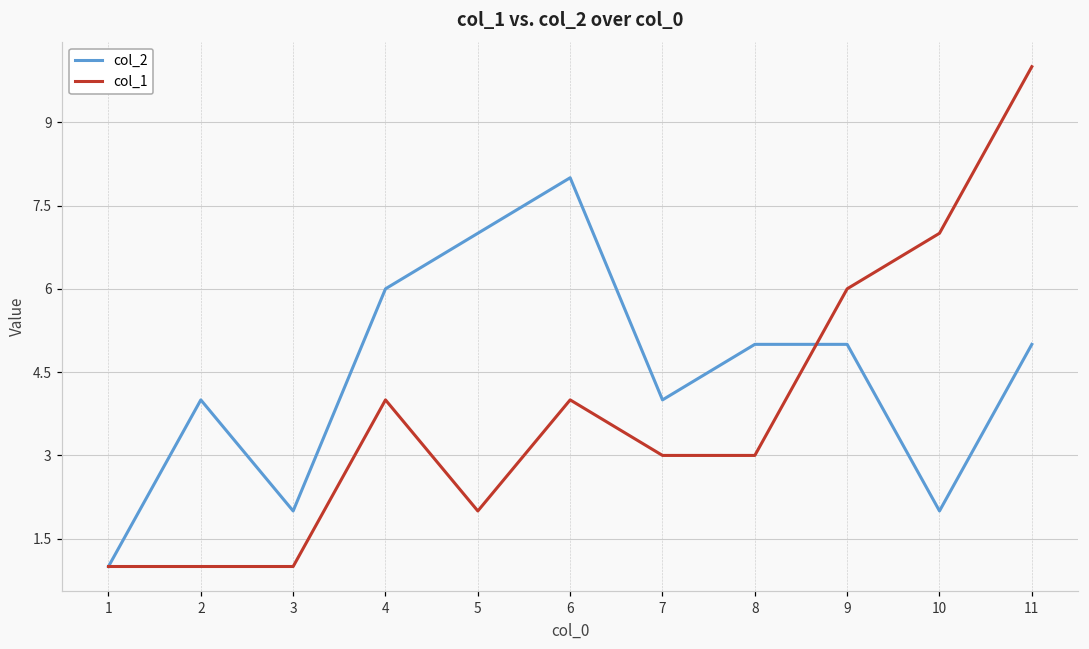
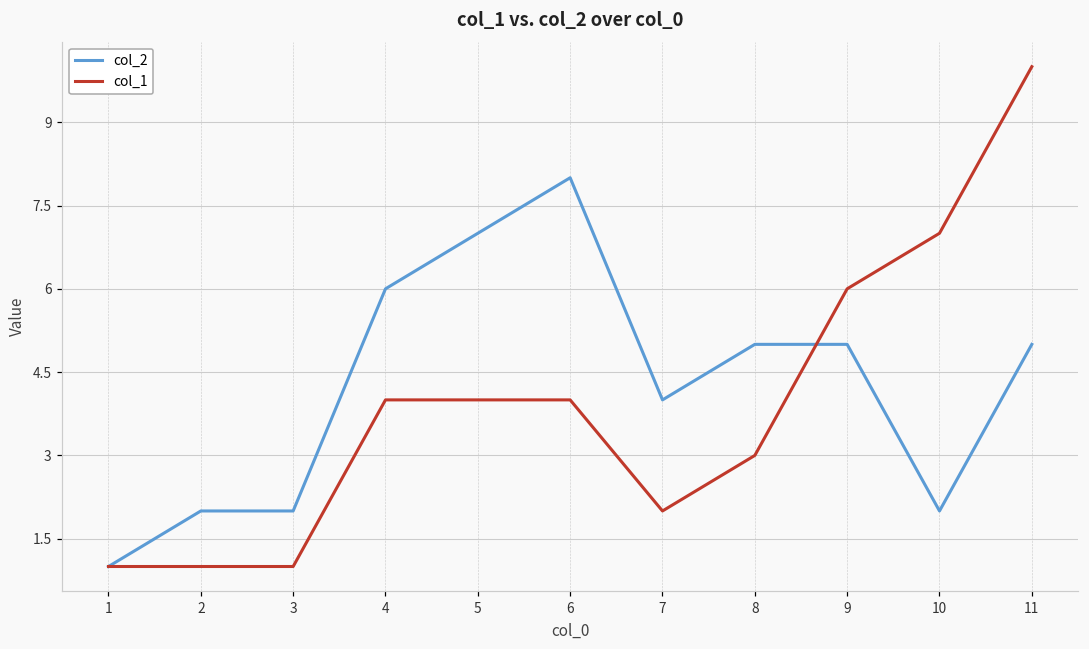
  {
    "col_2": {
-     "2": 4,
+     "2": 2,
      "3": 2,
      "4": 6,
      "5": 7,
      "6": 8,
      "7": 4,
      "8": 5,
      "9": 5,
      "10": 2,
      "11": 5
    },
    "col_1": {
      "2": 1,
      "3": 1,
      "4": 4,
-     "5": 2,
+     "5": 4,
      "6": 4,
-     "7": 3,
+     "7": 2,
      "8": 3,
      "9": 6,
      "10": 7,
      "11": 10
    }
  }
